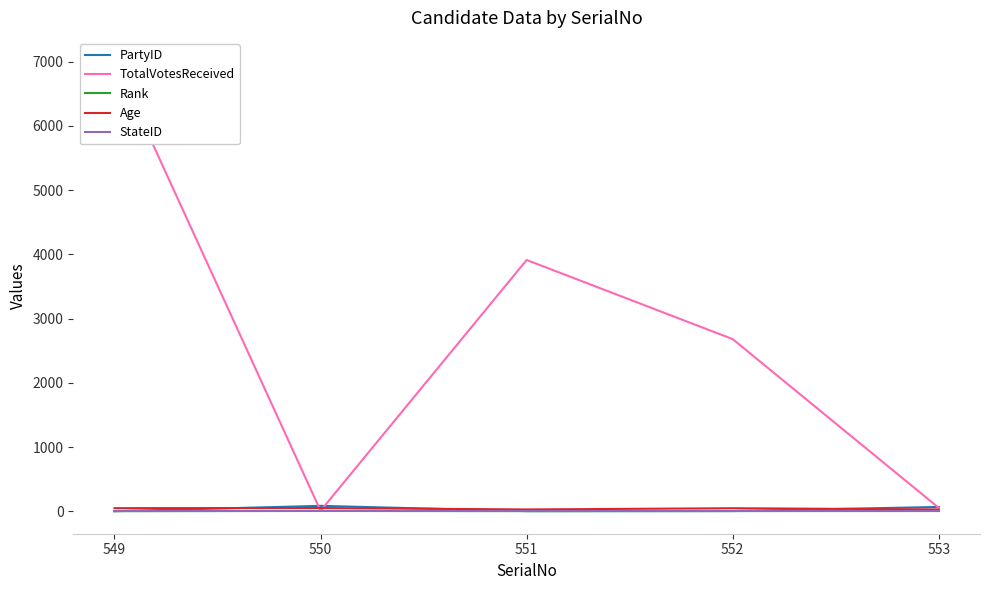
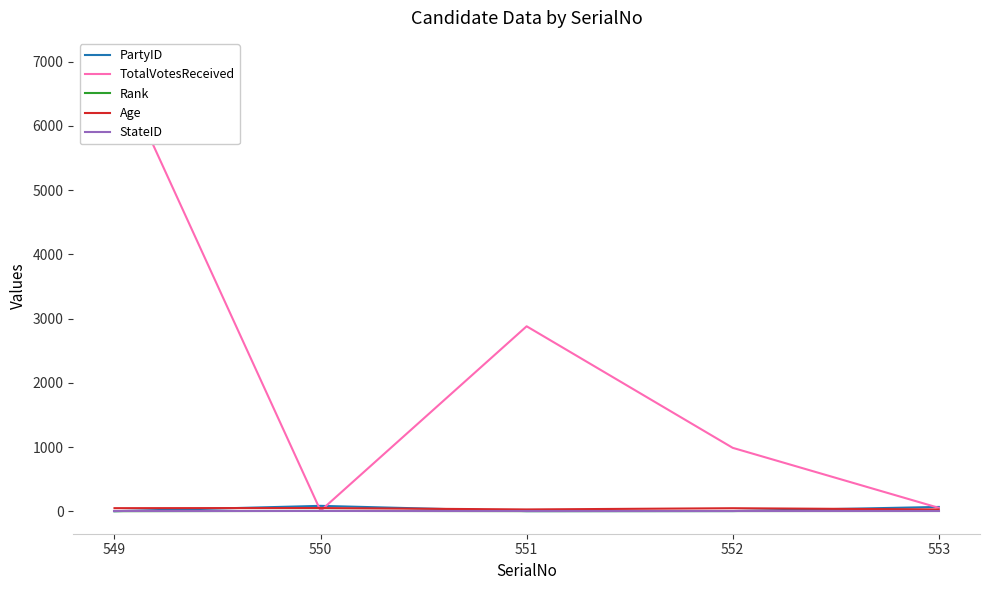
  {
    "TotalVotesReceived": {
-     "551": 3900,
-     "552": 2700
+     "551": 2900,
+     "552": 1000
    },
    "Age": {
      "549": 0,
      "552": 0
    }
  }
